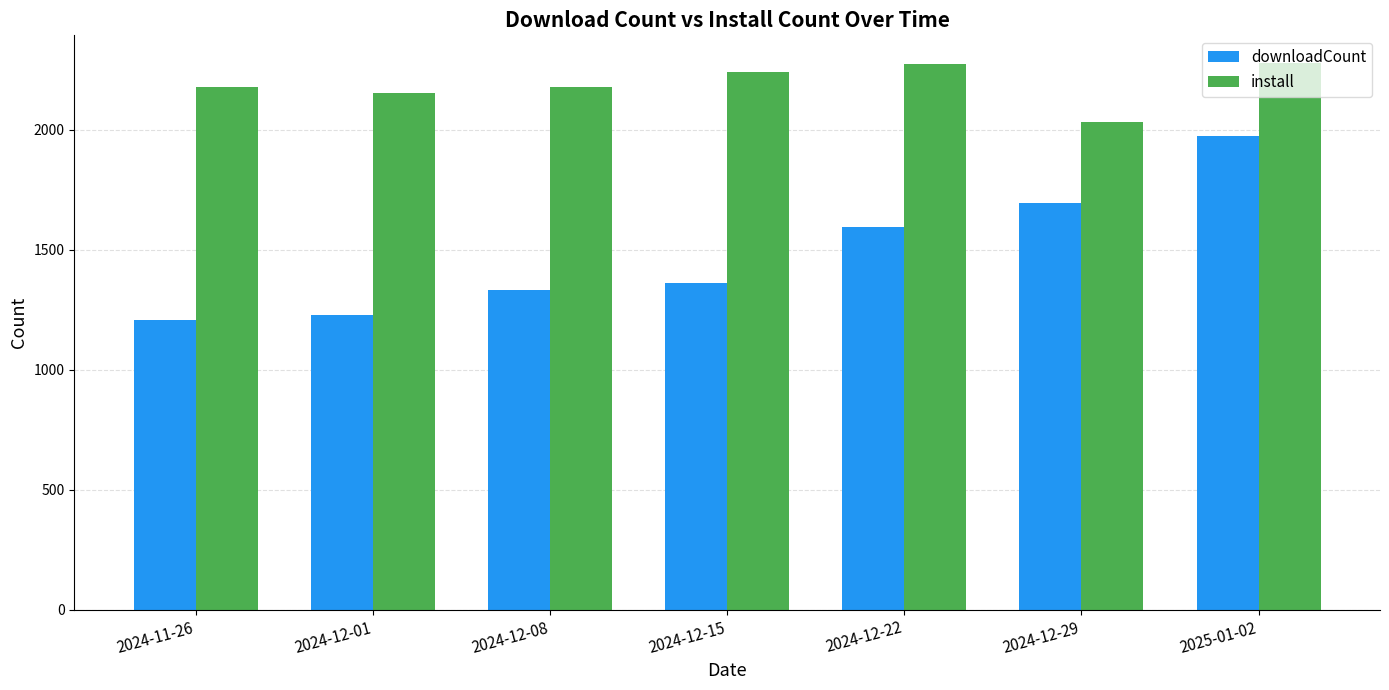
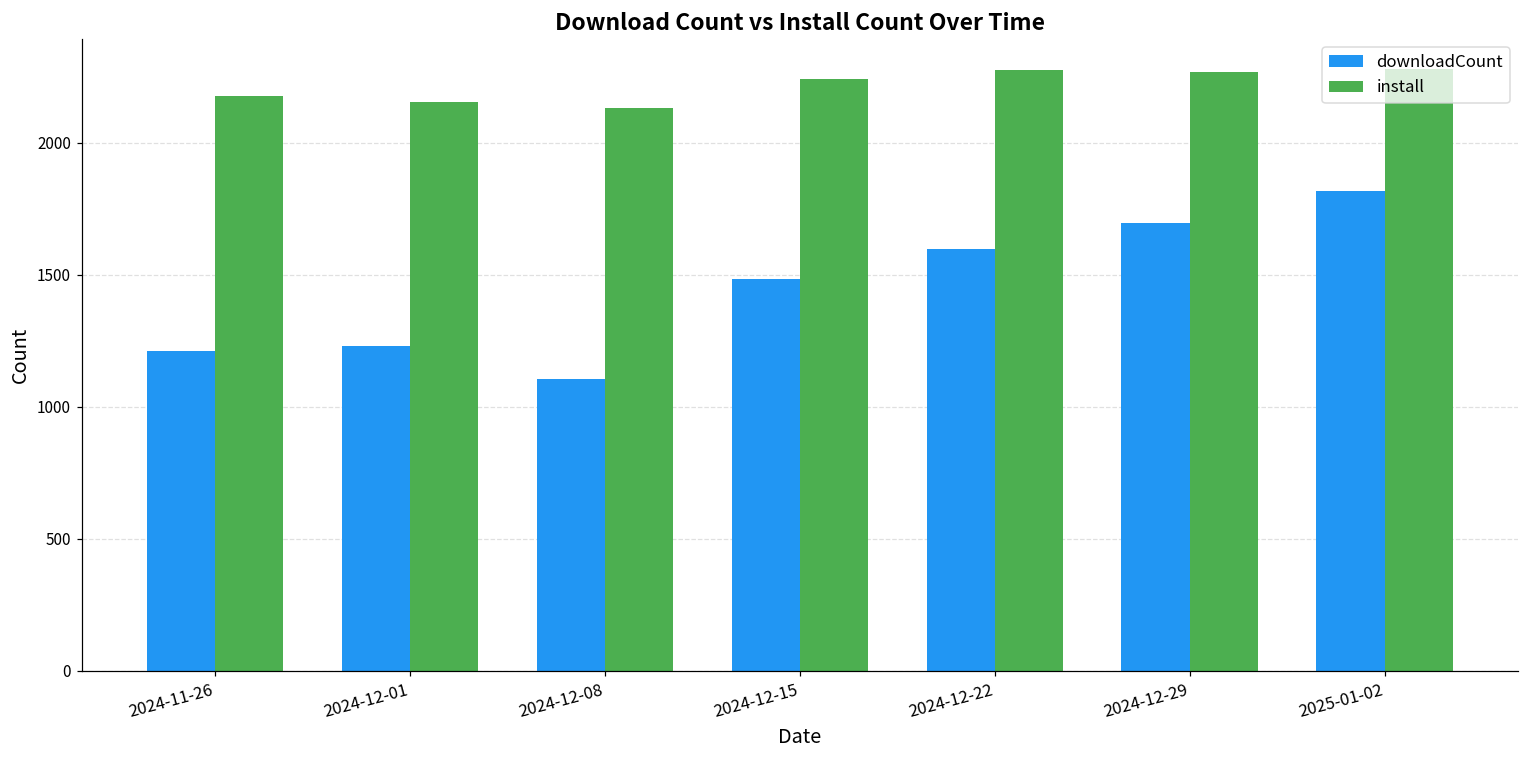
  {
    "downloadCount": {
      "2024-11-26": 1210,
      "2024-12-01": 1230,
-     "2024-12-08": 1330,
-     "2024-12-15": 1360,
+     "2024-12-08": 1110,
+     "2024-12-15": 1480,
      "2024-12-22": 1600,
      "2024-12-29": 1700,
-     "2025-01-02": 1980
+     "2025-01-02": 1820
    },
    "install": {
      "2024-11-26": 2180,
      "2024-12-01": 2160,
-     "2024-12-08": 2180,
+     "2024-12-08": 2130,
      "2024-12-15": 2240,
      "2024-12-22": 2280,
-     "2024-12-29": 2040
+     "2024-12-29": 2270
    }
  }
